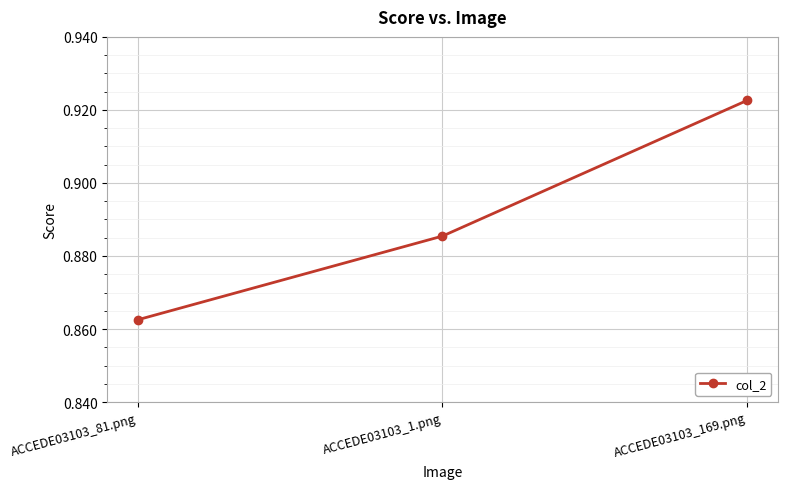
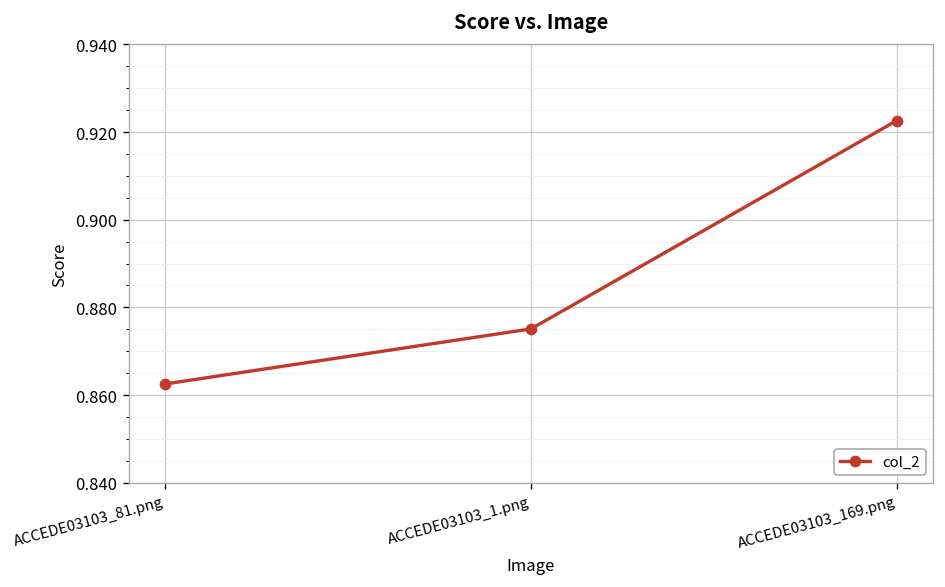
  {
    "ACCEDE03103_81.png": 0.863,
-   "ACCEDE03103_1.png": 0.885,
+   "ACCEDE03103_1.png": 0.875,
    "ACCEDE03103_169.png": 0.923
  }
